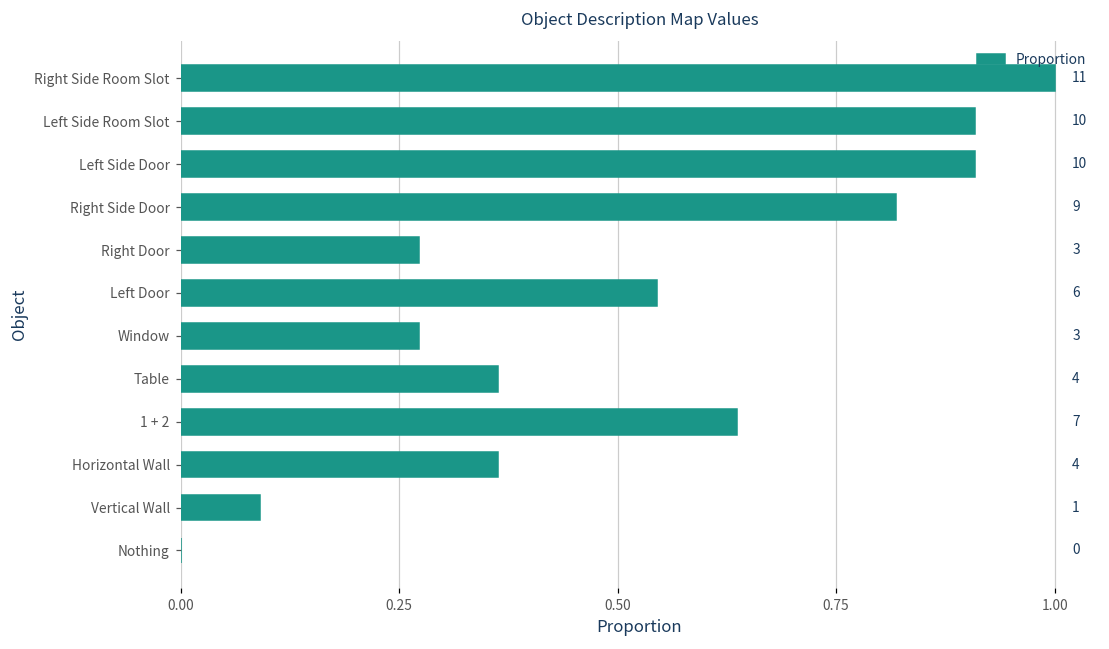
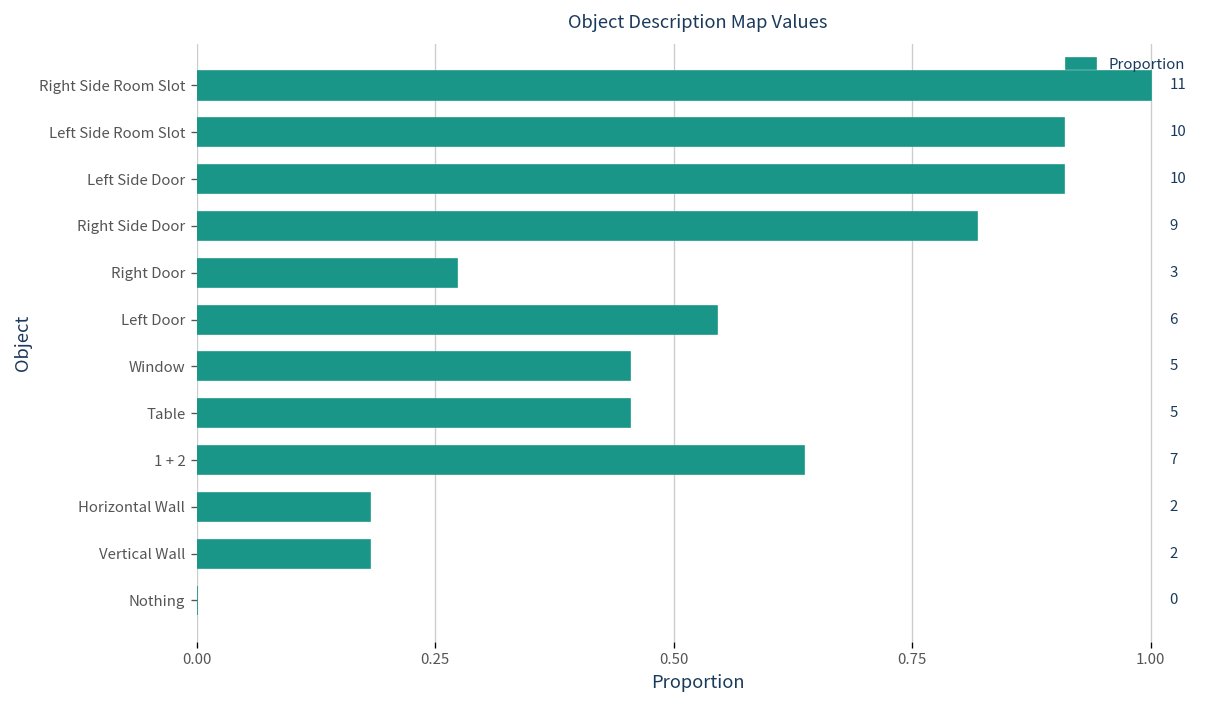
  {
-   "Window": 3,
-   "Table": 4,
-   "Horizontal Wall": 4,
-   "Vertical Wall": 1
+   "Window": 5,
+   "Table": 5,
+   "Horizontal Wall": 2,
+   "Vertical Wall": 2
  }
